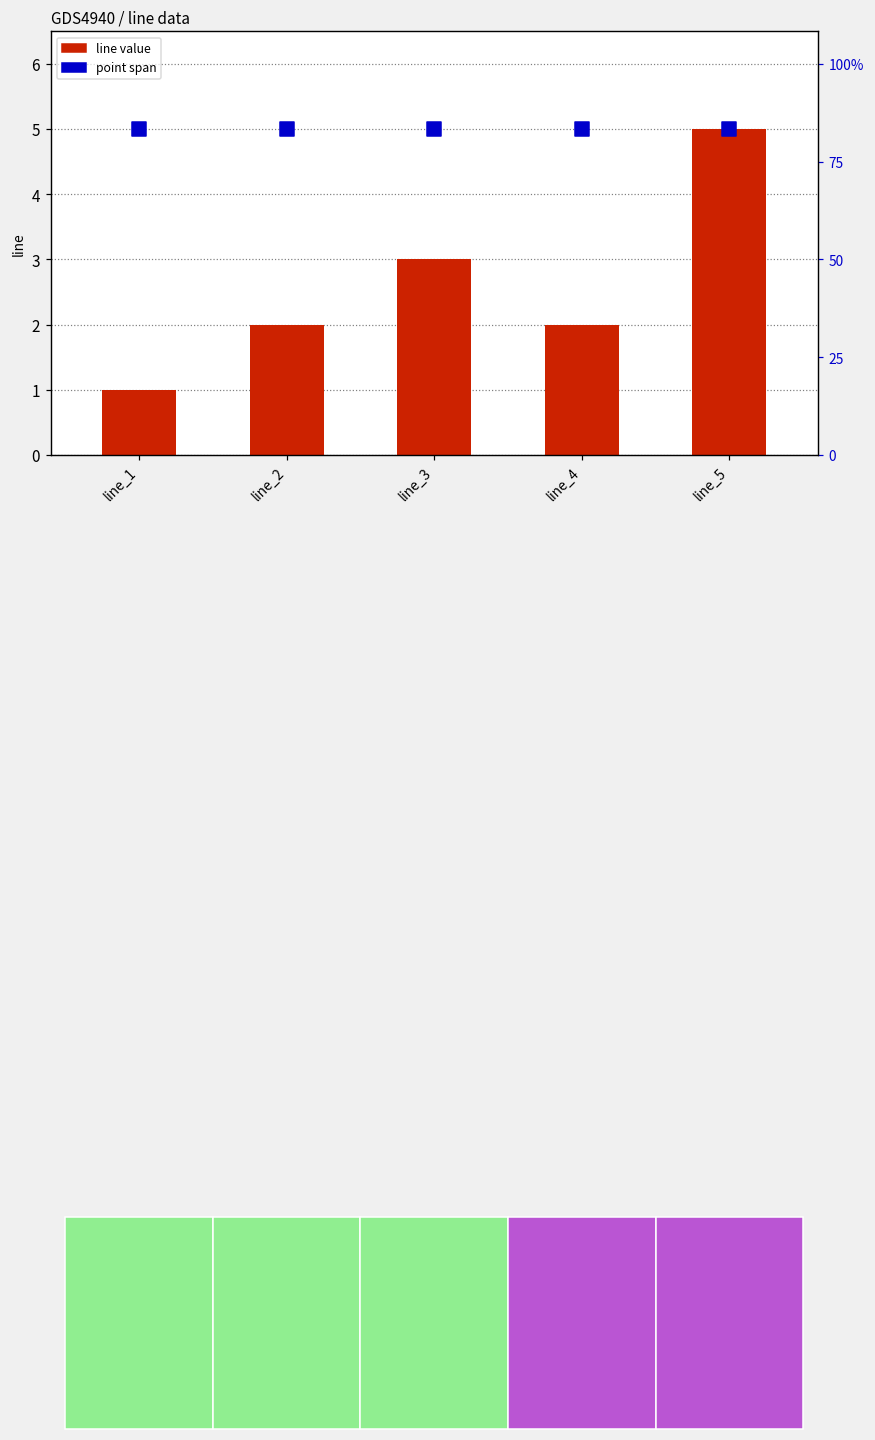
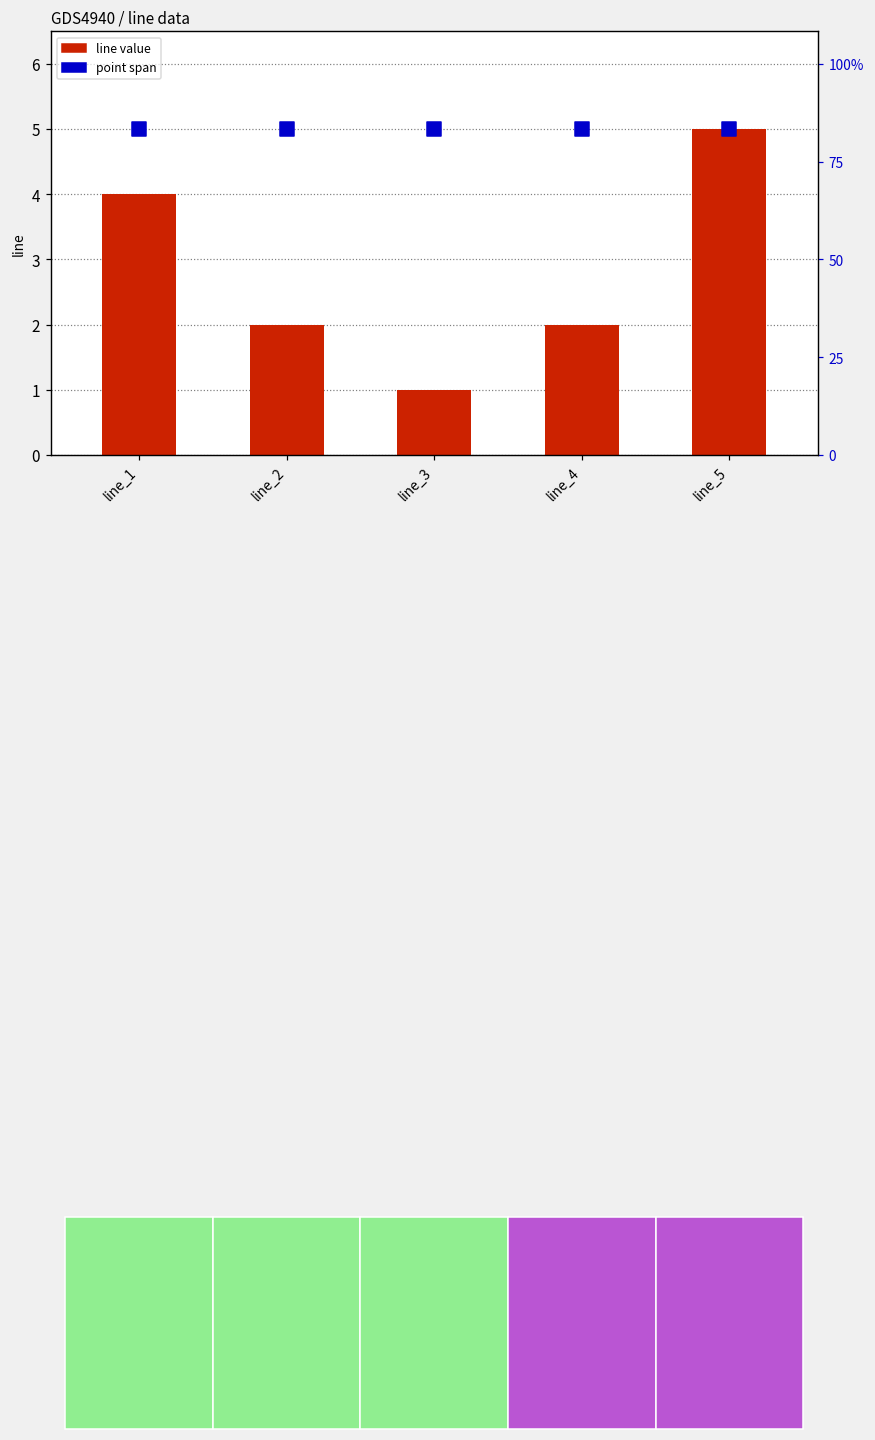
  {
    "line value": {
-     "line_1": 1,
+     "line_1": 4,
      "line_2": 2,
-     "line_3": 3,
+     "line_3": 1,
      "line_4": 2,
      "line_5": 5
    }
  }
